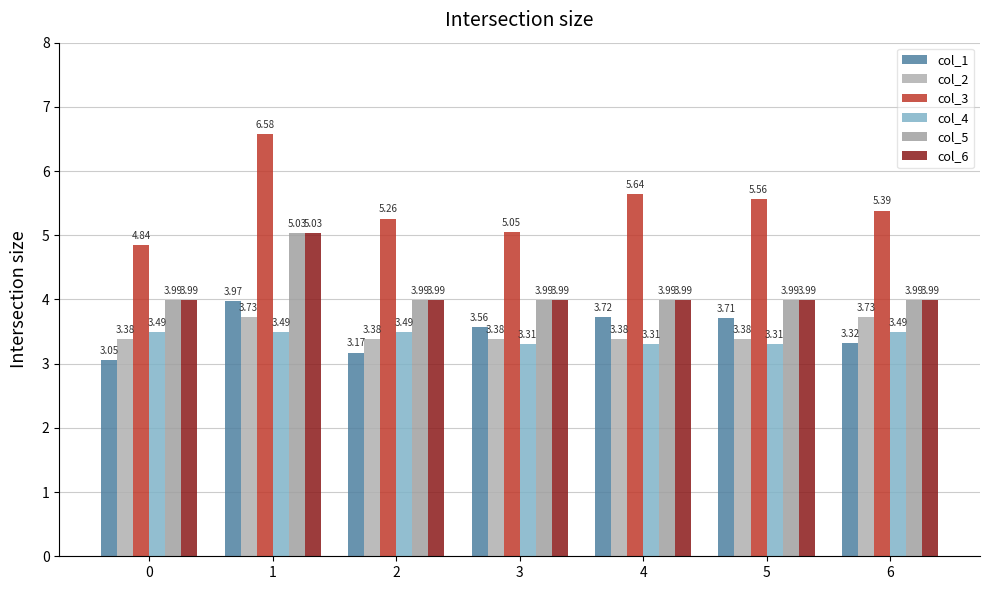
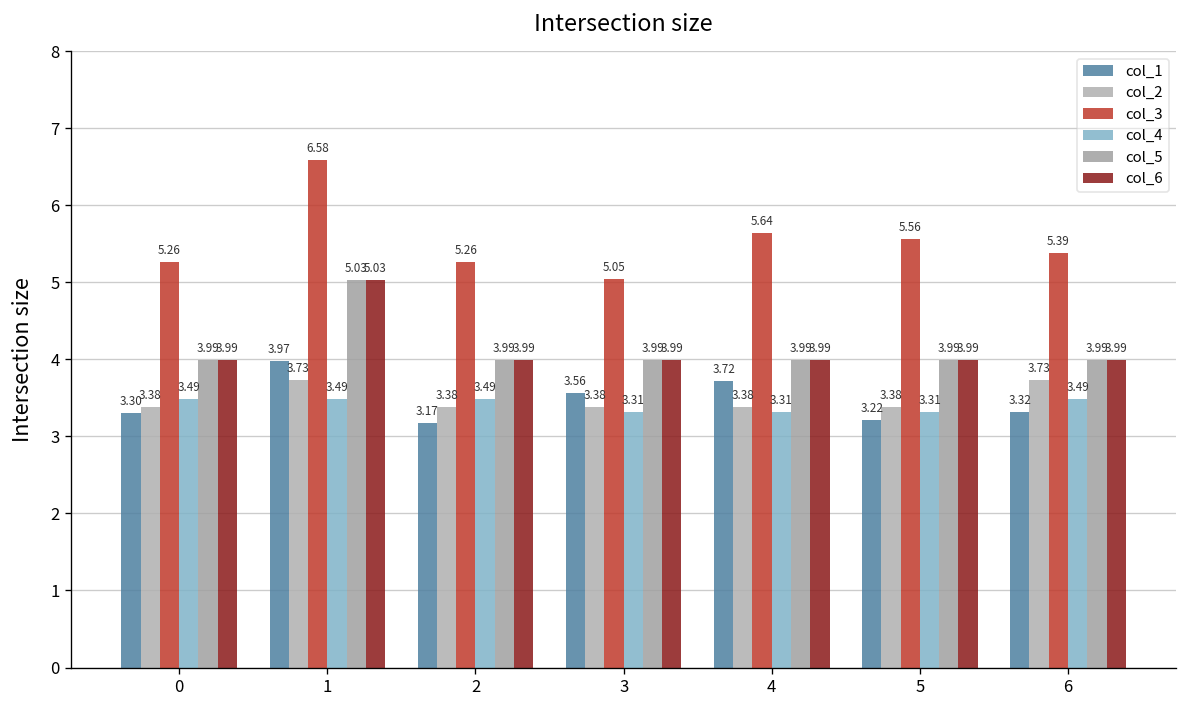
  {
    "col_1": {
-     "0": 3.05,
+     "0": 3.30,
      "1": 3.97,
      "2": 3.17,
      "3": 3.56,
      "4": 3.72,
-     "5": 3.71,
+     "5": 3.22,
      "6": 3.32
    },
    "col_3": {
-     "0": 4.84,
+     "0": 5.26,
      "1": 6.58,
      "2": 5.26,
      "3": 5.05,
      "4": 5.64,
      "5": 5.56,
      "6": 5.39
    }
  }
